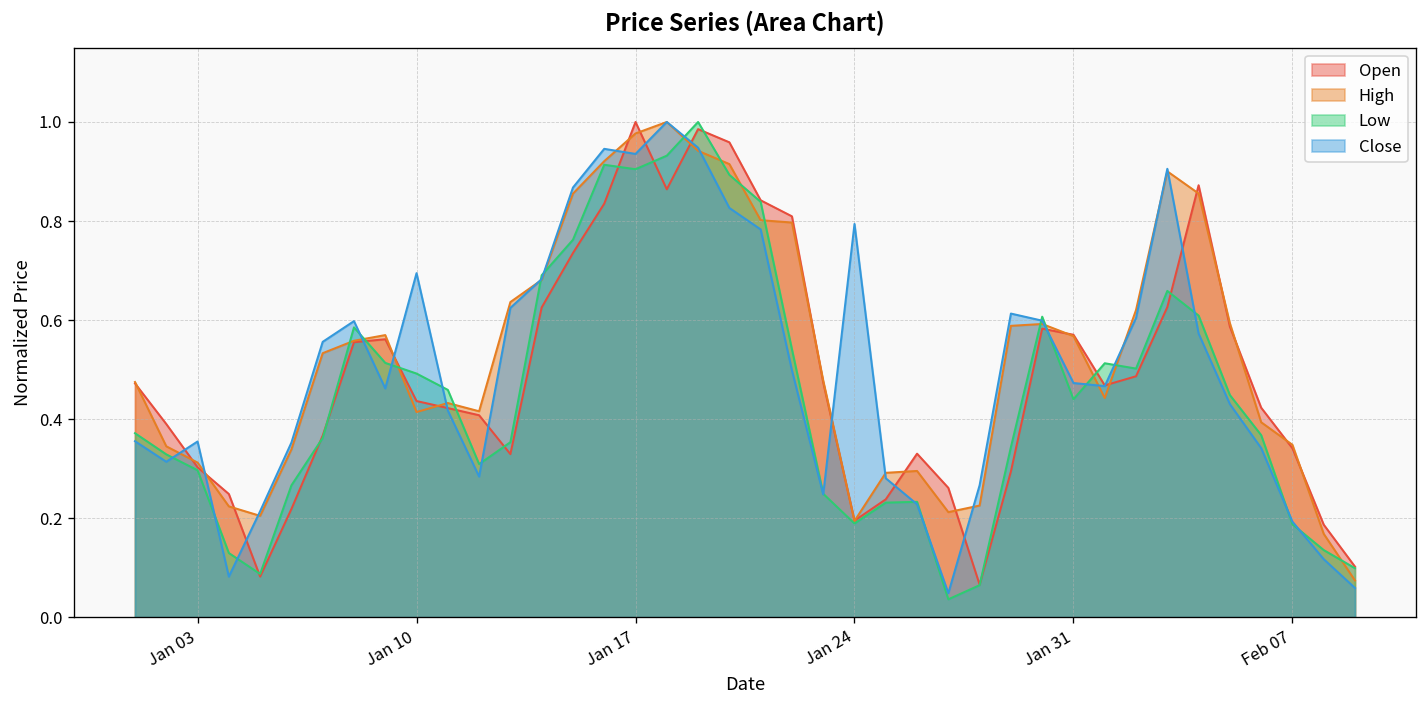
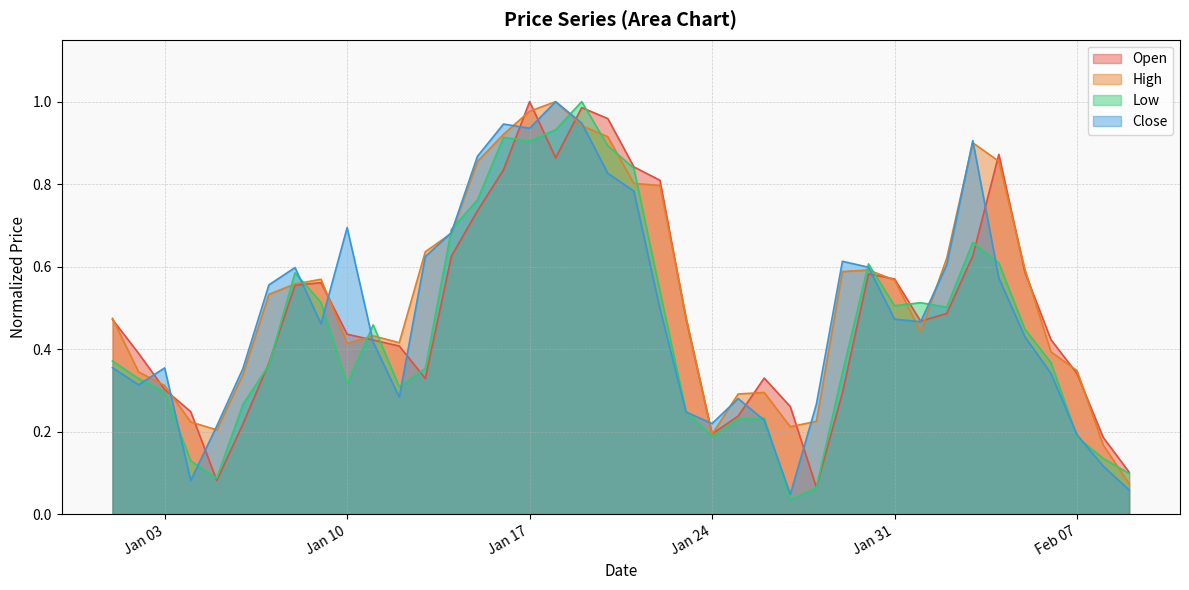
  {
    "Low": {
-     "Jan 10": 0.49,
+     "Jan 10": 0.32,
      "Jan 17": 0.90,
-     "Jan 31": 0.44
+     "Jan 31": 0.51
    },
    "Close": {
      "Jan 03": 0.35,
      "Jan 10": 0.69,
      "Jan 17": 0.94,
-     "Jan 24": 0.79,
+     "Jan 24": 0.22,
      "Jan 31": 0.47
    }
  }
